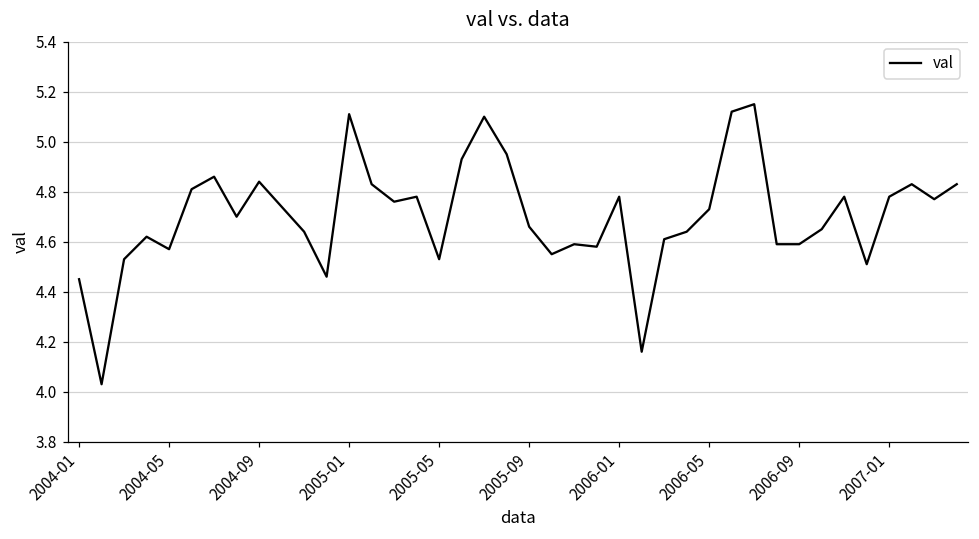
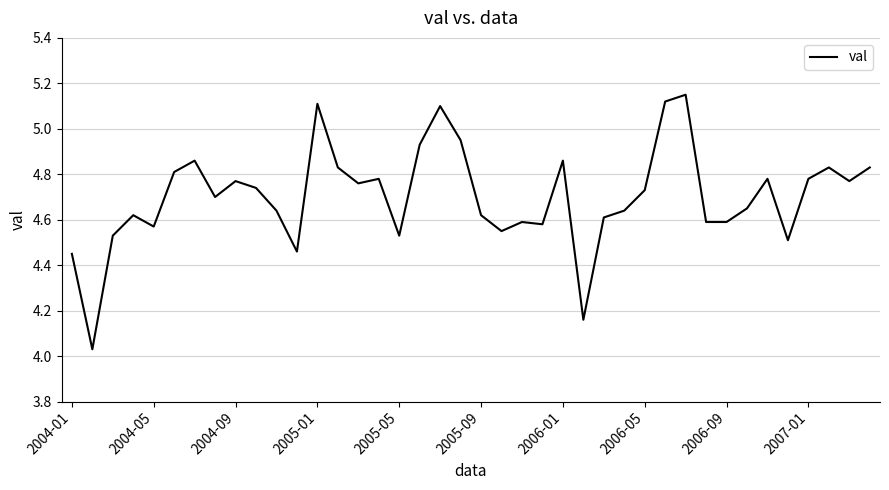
  {
    "2004-01": 4.45,
    "2004-05": 4.57,
-   "2004-09": 4.84,
+   "2004-09": 4.77,
    "2005-01": 5.11,
    "2005-05": 4.53,
-   "2005-09": 4.66,
-   "2006-01": 4.78,
+   "2005-09": 4.62,
+   "2006-01": 4.86,
    "2006-05": 4.73,
    "2006-09": 4.59,
    "2007-01": 4.78
  }
